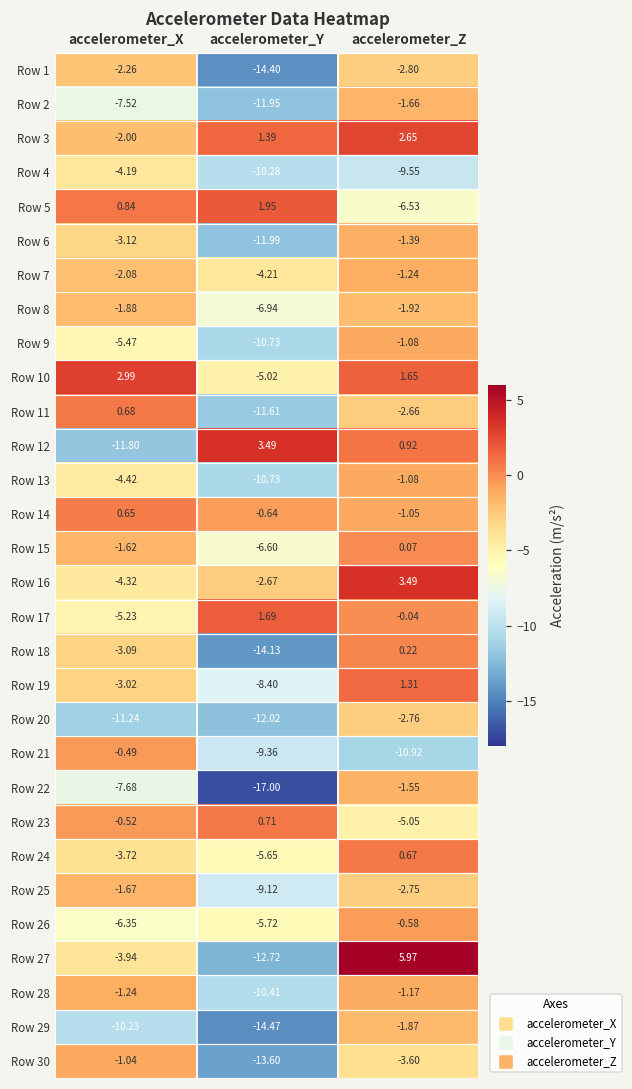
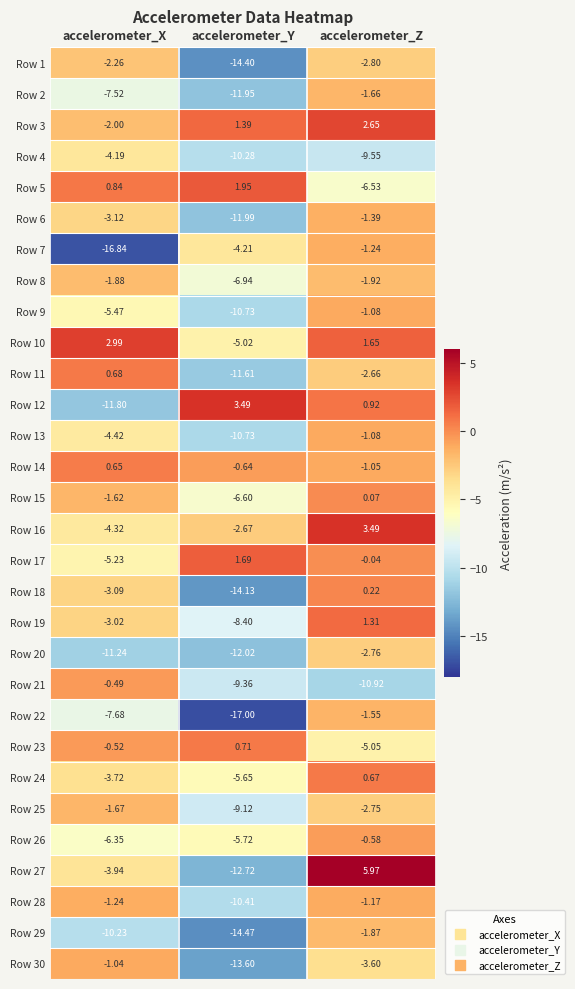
  {
    "Row 1": {
      "accelerometer_X": -2.26,
      "accelerometer_Y": -14.40,
      "accelerometer_Z": -2.80
    },
    "Row 2": {
      "accelerometer_X": -7.52,
      "accelerometer_Y": -11.95,
      "accelerometer_Z": -1.66
    },
    "Row 3": {
      "accelerometer_X": -2.00,
      "accelerometer_Y": 1.39,
      "accelerometer_Z": 2.65
    },
    "Row 4": {
      "accelerometer_X": -4.19,
      "accelerometer_Y": -10.28,
      "accelerometer_Z": -9.55
    },
    "Row 5": {
      "accelerometer_X": 0.84,
      "accelerometer_Y": 1.95,
      "accelerometer_Z": -6.53
    },
    "Row 6": {
      "accelerometer_X": -3.12,
      "accelerometer_Y": -11.99,
      "accelerometer_Z": -1.39
    },
    "Row 7": {
-     "accelerometer_X": -2.08,
+     "accelerometer_X": -16.84,
      "accelerometer_Y": -4.21,
      "accelerometer_Z": -1.24
    },
    "Row 8": {
      "accelerometer_X": -1.88,
      "accelerometer_Y": -6.94,
      "accelerometer_Z": -1.92
    },
    "Row 9": {
      "accelerometer_X": -5.47,
      "accelerometer_Y": -10.73,
      "accelerometer_Z": -1.08
    },
    "Row 10": {
      "accelerometer_X": 2.99,
      "accelerometer_Y": -5.02,
      "accelerometer_Z": 1.65
    },
    "Row 11": {
      "accelerometer_X": 0.68,
      "accelerometer_Y": -11.61,
      "accelerometer_Z": -2.66
    },
    "Row 12": {
      "accelerometer_X": -11.80,
      "accelerometer_Y": 3.49,
      "accelerometer_Z": 0.92
    },
    "Row 13": {
      "accelerometer_X": -4.42,
      "accelerometer_Y": -10.73,
      "accelerometer_Z": -1.08
    },
    "Row 14": {
      "accelerometer_X": 0.65,
      "accelerometer_Y": -0.64,
      "accelerometer_Z": -1.05
    },
    "Row 15": {
      "accelerometer_X": -1.62,
      "accelerometer_Y": -6.60,
      "accelerometer_Z": 0.07
    },
    "Row 16": {
      "accelerometer_X": -4.32,
      "accelerometer_Y": -2.67,
      "accelerometer_Z": 3.49
    },
    "Row 17": {
      "accelerometer_X": -5.23,
      "accelerometer_Y": 1.69,
      "accelerometer_Z": -0.04
    },
    "Row 18": {
      "accelerometer_X": -3.09,
      "accelerometer_Y": -14.13,
      "accelerometer_Z": 0.22
    },
    "Row 19": {
      "accelerometer_X": -3.02,
      "accelerometer_Y": -8.40,
      "accelerometer_Z": 1.31
    },
    "Row 20": {
      "accelerometer_X": -11.24,
      "accelerometer_Y": -12.02,
      "accelerometer_Z": -2.76
    },
    "Row 21": {
      "accelerometer_X": -0.49,
      "accelerometer_Y": -9.36,
      "accelerometer_Z": -10.92
    },
    "Row 22": {
      "accelerometer_X": -7.68,
      "accelerometer_Y": -17.00,
      "accelerometer_Z": -1.55
    },
    "Row 23": {
      "accelerometer_X": -0.52,
      "accelerometer_Y": 0.71,
      "accelerometer_Z": -5.05
    },
    "Row 24": {
      "accelerometer_X": -3.72,
      "accelerometer_Y": -5.65,
      "accelerometer_Z": 0.67
    },
    "Row 25": {
      "accelerometer_X": -1.67,
      "accelerometer_Y": -9.12,
      "accelerometer_Z": -2.75
    },
    "Row 26": {
      "accelerometer_X": -6.35,
      "accelerometer_Y": -5.72,
      "accelerometer_Z": -0.58
    },
    "Row 27": {
      "accelerometer_X": -3.94,
      "accelerometer_Y": -12.72,
      "accelerometer_Z": 5.97
    },
    "Row 28": {
      "accelerometer_X": -1.24,
      "accelerometer_Y": -10.41,
      "accelerometer_Z": -1.17
    },
    "Row 29": {
      "accelerometer_X": -10.23,
      "accelerometer_Y": -14.47,
      "accelerometer_Z": -1.87
    },
    "Row 30": {
      "accelerometer_X": -1.04,
      "accelerometer_Y": -13.60,
      "accelerometer_Z": -3.60
    }
  }
